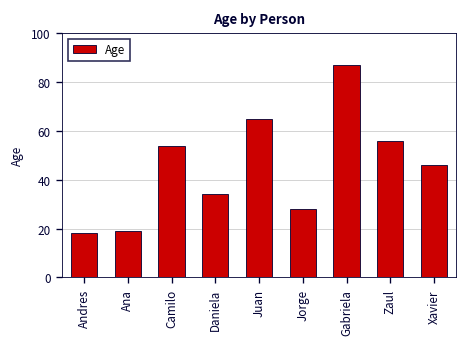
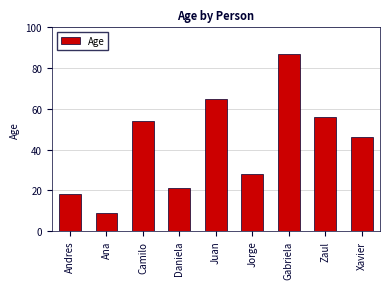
  {
    "Andres": 18,
-   "Ana": 19,
+   "Ana": 9,
    "Camilo": 54,
-   "Daniela": 34,
+   "Daniela": 21,
    "Juan": 65,
    "Jorge": 28,
    "Gabriela": 87,
    "Zaul": 56,
    "Xavier": 46
  }
